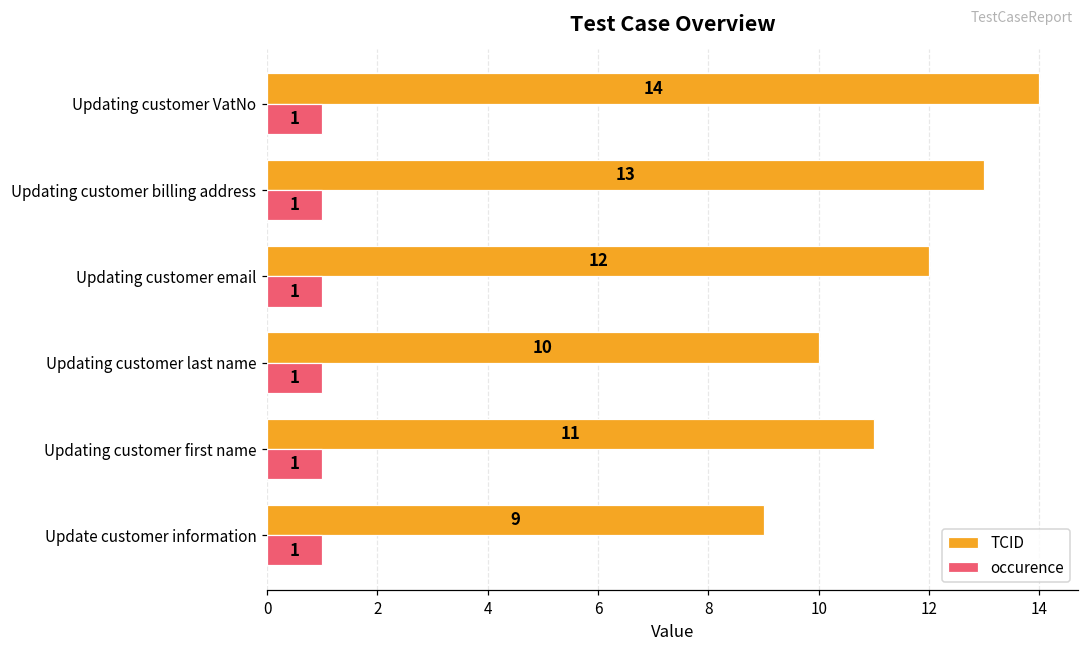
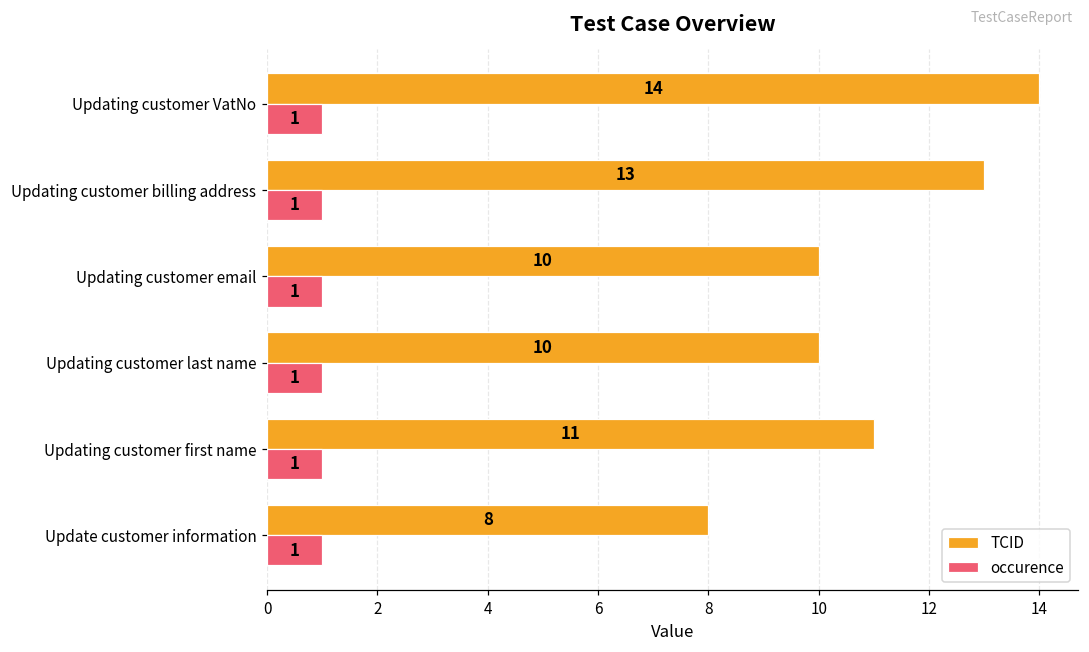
  {
    "TCID": {
      "Updating customer VatNo": 14,
      "Updating customer billing address": 13,
-     "Updating customer email": 12,
+     "Updating customer email": 10,
      "Updating customer last name": 10,
      "Updating customer first name": 11,
-     "Update customer information": 9
+     "Update customer information": 8
    },
    "occurence": {
      "Updating customer VatNo": 1,
      "Updating customer billing address": 1,
      "Updating customer email": 1,
      "Updating customer last name": 1,
      "Updating customer first name": 1,
      "Update customer information": 1
    }
  }
